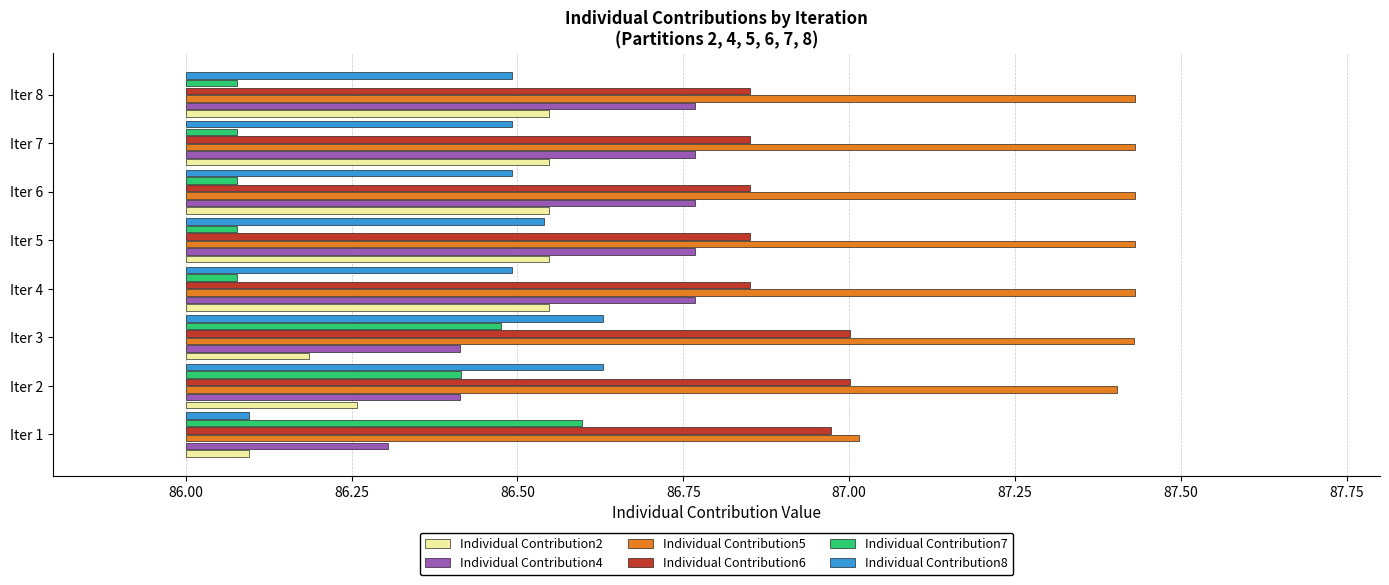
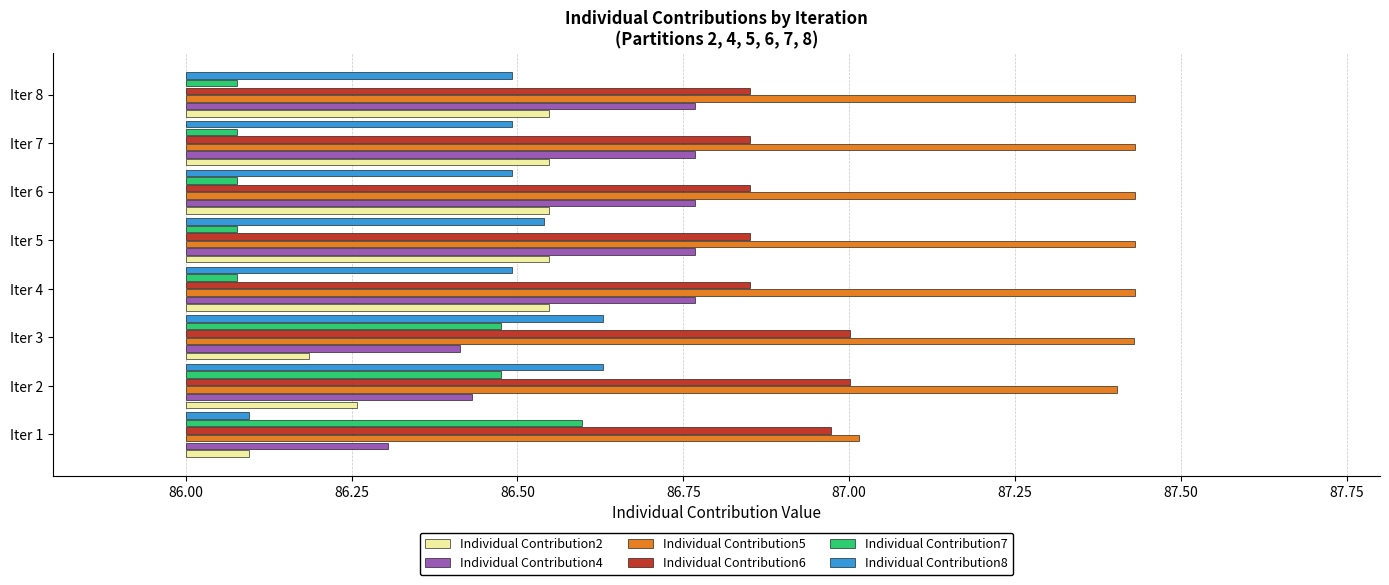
  {
    "Individual Contribution2": {
      "Iter 8": 86.55,
      "Iter 7": 86.55,
      "Iter 6": 86.55,
      "Iter 5": 86.55,
      "Iter 4": 86.55,
      "Iter 3": 86.19,
      "Iter 2": 86.26,
      "Iter 1": 86.10
    },
    "Individual Contribution4": {
      "Iter 8": 86.77,
      "Iter 7": 86.77,
      "Iter 6": 86.77,
      "Iter 5": 86.77,
      "Iter 4": 86.77,
      "Iter 3": 86.41,
-     "Iter 2": 86.41,
+     "Iter 2": 86.43,
      "Iter 1": 86.30
    },
    "Individual Contribution5": {
      "Iter 8": 87.43,
      "Iter 7": 87.43,
      "Iter 6": 87.43,
      "Iter 5": 87.43,
      "Iter 4": 87.43,
      "Iter 3": 87.43,
      "Iter 2": 87.40,
      "Iter 1": 87.01
    },
    "Individual Contribution6": {
      "Iter 8": 86.85,
      "Iter 7": 86.85,
      "Iter 6": 86.85,
      "Iter 5": 86.85,
      "Iter 4": 86.85,
      "Iter 3": 87.00,
      "Iter 2": 87.00,
      "Iter 1": 86.97
    },
    "Individual Contribution7": {
      "Iter 8": 86.08,
      "Iter 7": 86.08,
      "Iter 6": 86.08,
      "Iter 5": 86.08,
      "Iter 4": 86.08,
      "Iter 3": 86.47,
-     "Iter 2": 86.42,
+     "Iter 2": 86.47,
      "Iter 1": 86.60
    },
    "Individual Contribution8": {
      "Iter 8": 86.49,
      "Iter 7": 86.49,
      "Iter 6": 86.49,
      "Iter 5": 86.54,
      "Iter 4": 86.49,
      "Iter 3": 86.63,
      "Iter 2": 86.63,
      "Iter 1": 86.10
    }
  }
